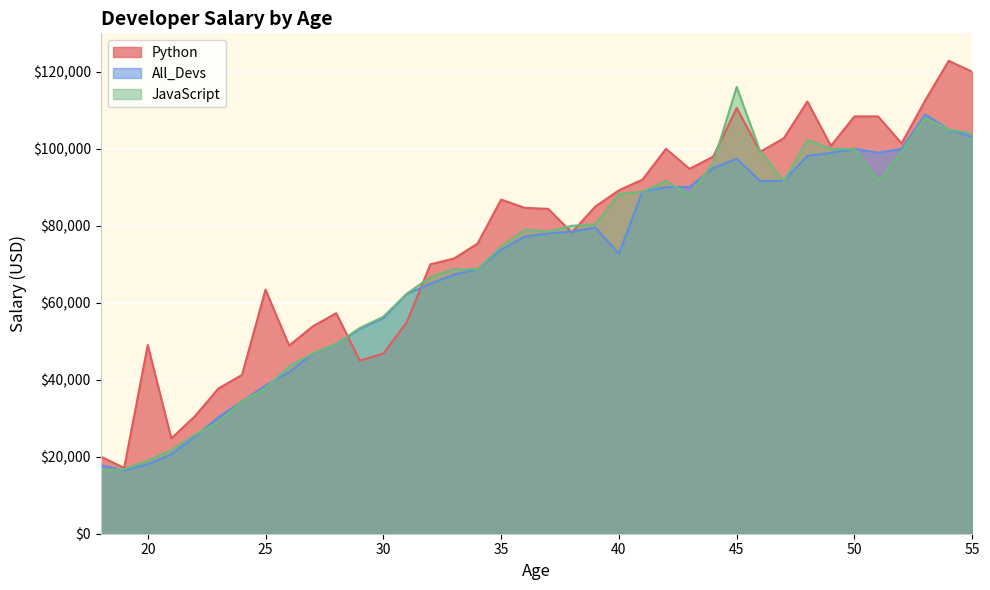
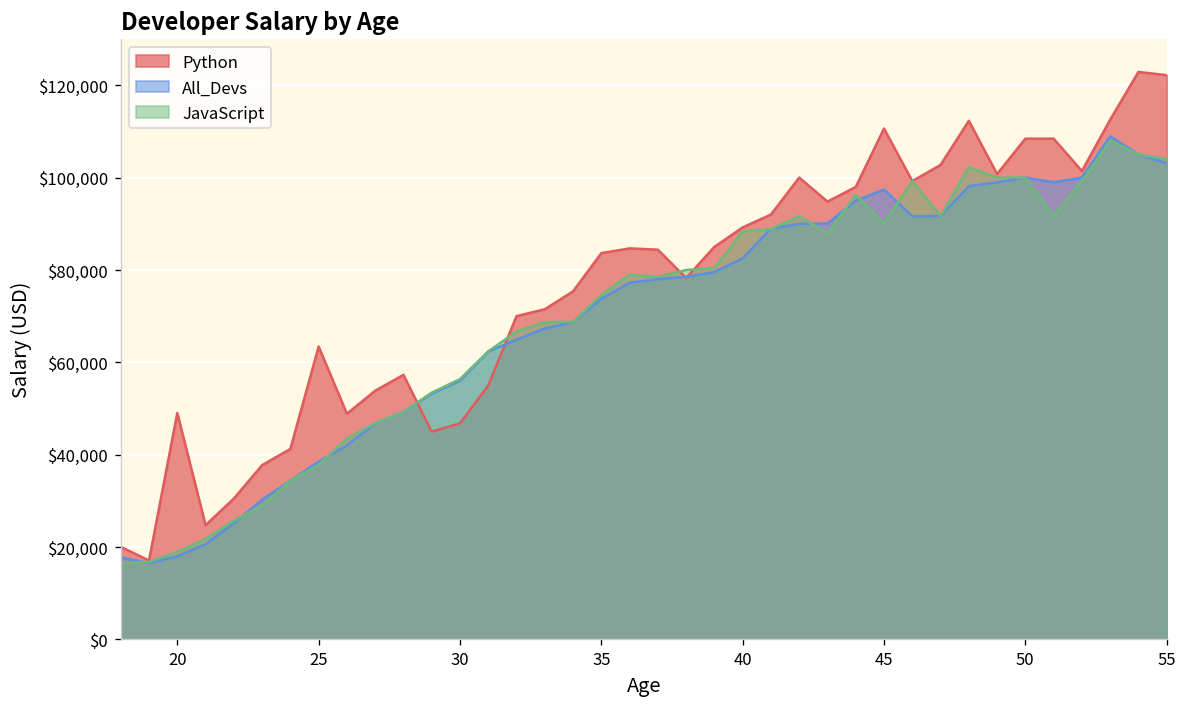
  {
    "Python": {
      "20": "$49,000",
      "25": "$63,000",
      "30": "$47,000",
-     "35": "$87,000",
+     "35": "$84,000",
      "40": "$89,000",
      "45": "$111,000",
      "50": "$108,000",
-     "55": "$120,000"
+     "55": "$122,000"
    },
    "All_Devs": {
      "20": "$18,000",
      "25": "$38,000",
      "35": "$74,000",
-     "40": "$73,000",
+     "40": "$82,000",
      "45": "$97,000",
      "55": "$103,000"
    },
    "JavaScript": {
      "20": "$19,000",
      "25": "$38,000",
      "35": "$75,000",
      "40": "$88,000",
-     "45": "$116,000",
+     "45": "$90,000",
      "55": "$104,000"
    }
  }
